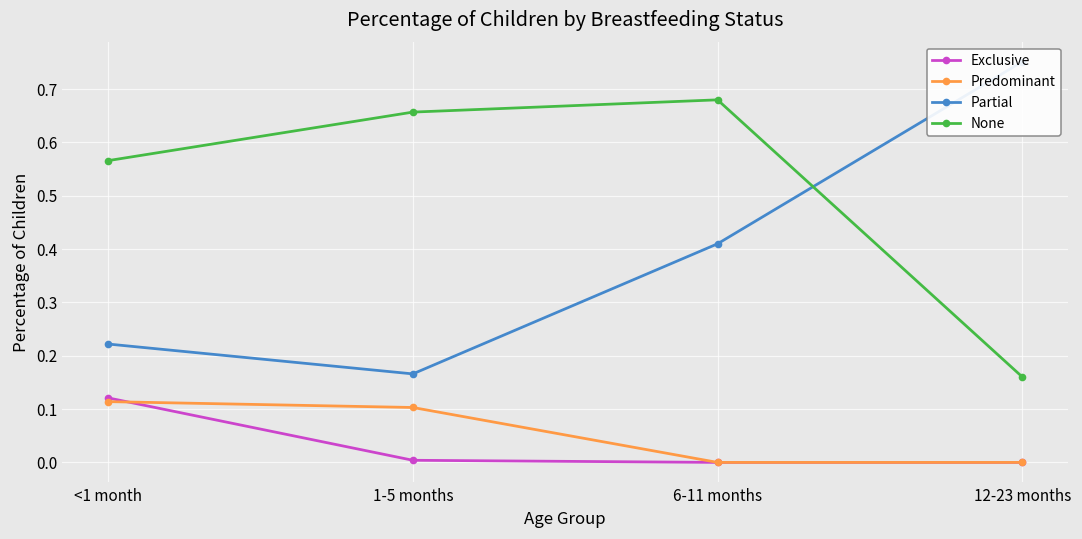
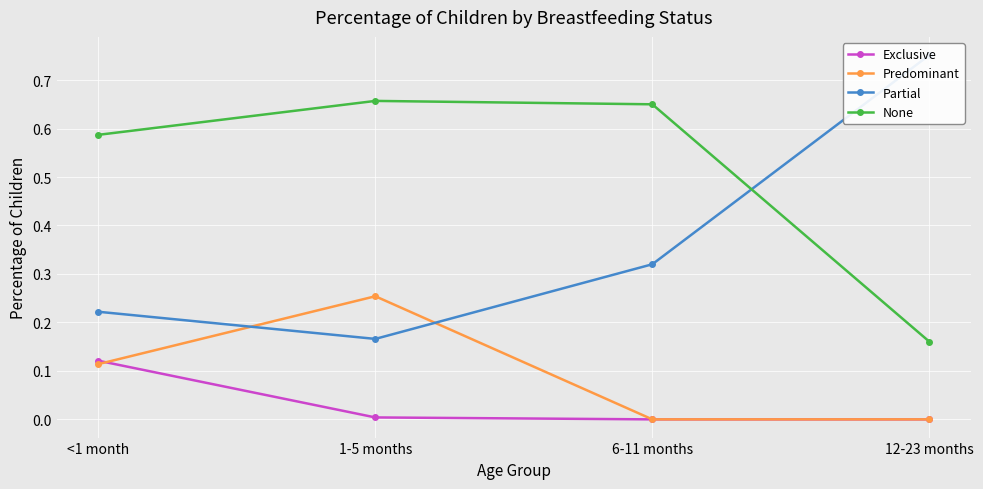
  {
    "Exclusive": {
      "<1 month": 0.12,
      "1-5 months": 0.00
    },
    "Predominant": {
      "<1 month": 0.11,
-     "1-5 months": 0.10
+     "1-5 months": 0.25
    },
    "Partial": {
      "<1 month": 0.22,
      "1-5 months": 0.17,
-     "6-11 months": 0.41
+     "6-11 months": 0.32
    },
    "None": {
-     "<1 month": 0.57,
+     "<1 month": 0.59,
      "1-5 months": 0.66,
-     "6-11 months": 0.68,
+     "6-11 months": 0.65,
      "12-23 months": 0.16
    }
  }
